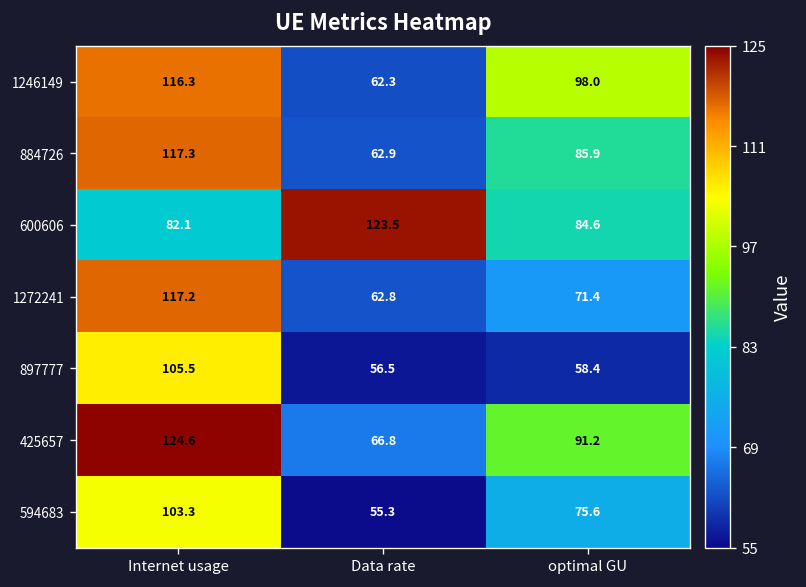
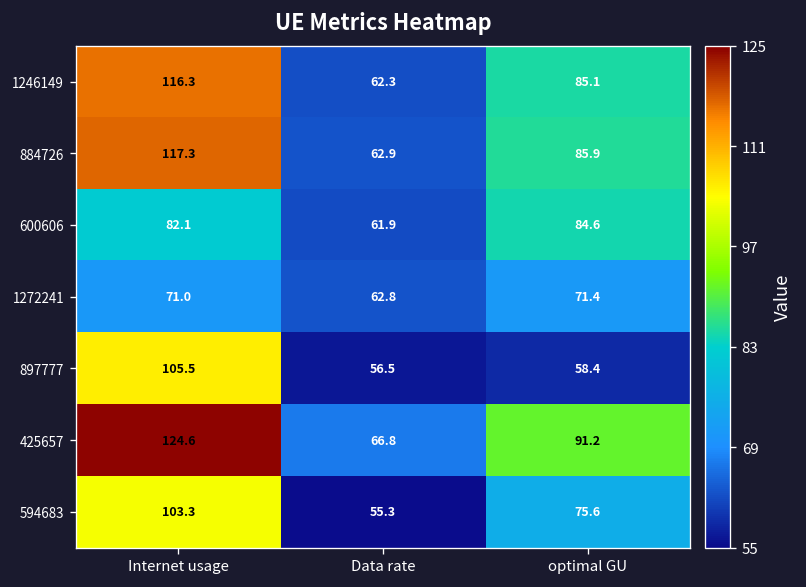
  {
    "1246149": {
      "Internet usage": 116.3,
      "Data rate": 62.3,
-     "optimal GU": 98.0
+     "optimal GU": 85.1
    },
    "884726": {
      "Internet usage": 117.3,
      "Data rate": 62.9,
      "optimal GU": 85.9
    },
    "600606": {
      "Internet usage": 82.1,
-     "Data rate": 123.5,
+     "Data rate": 61.9,
      "optimal GU": 84.6
    },
    "1272241": {
-     "Internet usage": 117.2,
+     "Internet usage": 71.0,
      "Data rate": 62.8,
      "optimal GU": 71.4
    },
    "897777": {
      "Internet usage": 105.5,
      "Data rate": 56.5,
      "optimal GU": 58.4
    },
    "425657": {
      "Internet usage": 124.6,
      "Data rate": 66.8,
      "optimal GU": 91.2
    },
    "594683": {
      "Internet usage": 103.3,
      "Data rate": 55.3,
      "optimal GU": 75.6
    }
  }
